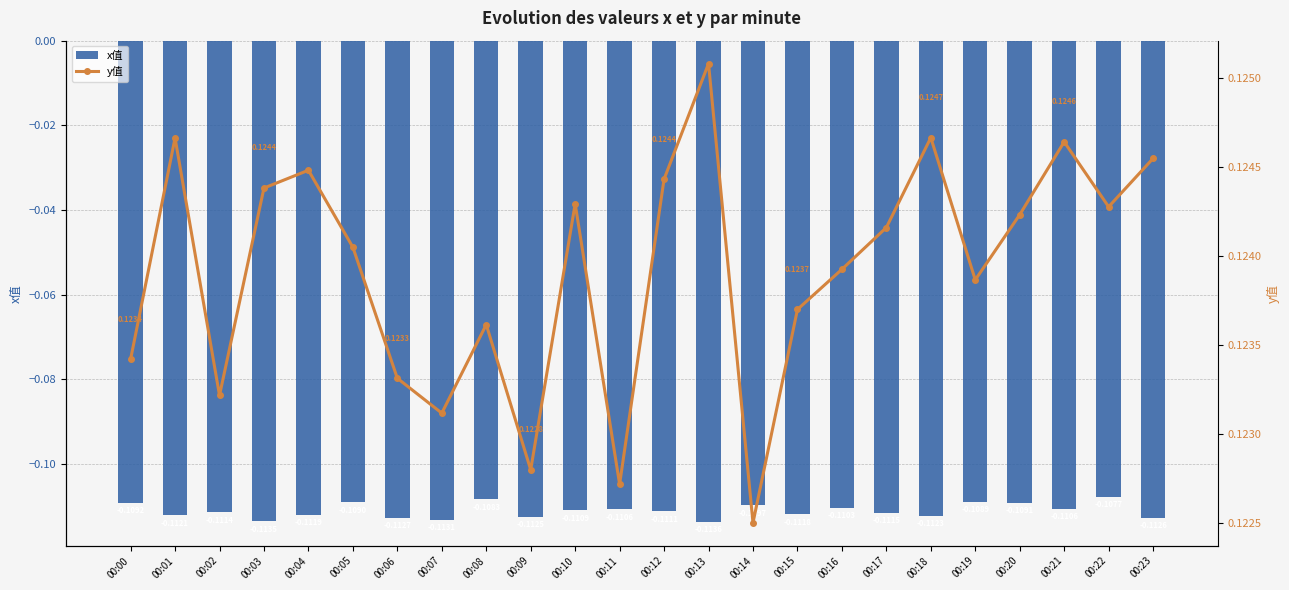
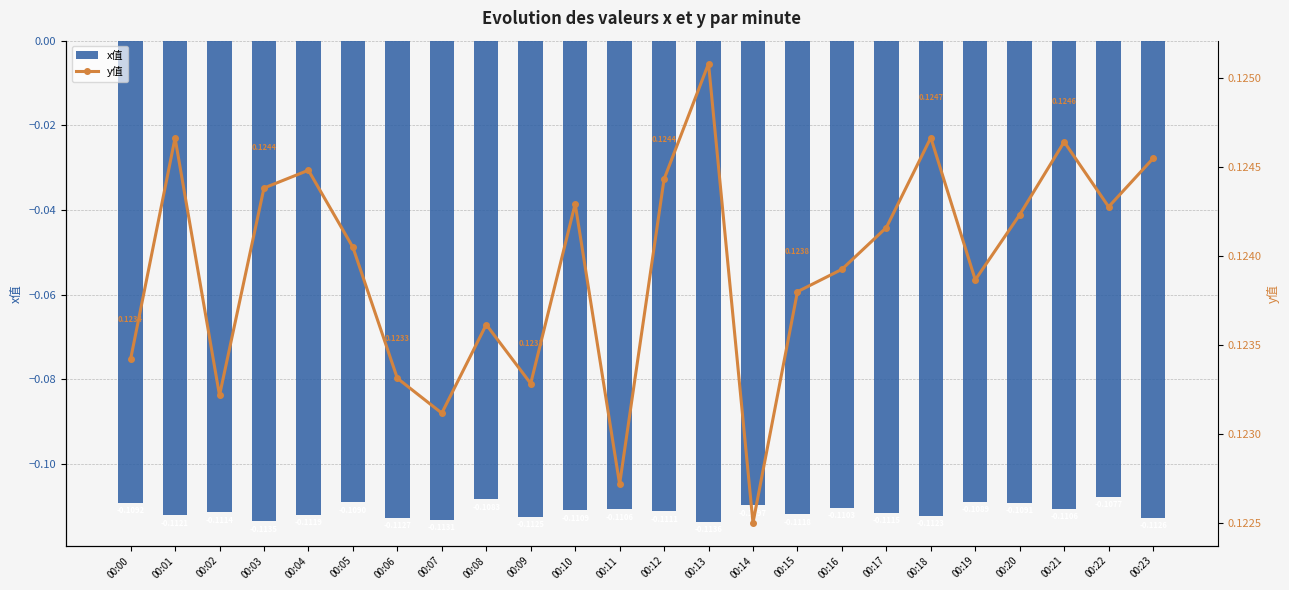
  {
    "y值": {
-     "00:09": 0.1228,
-     "00:15": 0.1237
+     "00:09": 0.1233,
+     "00:15": 0.1238
    }
  }
